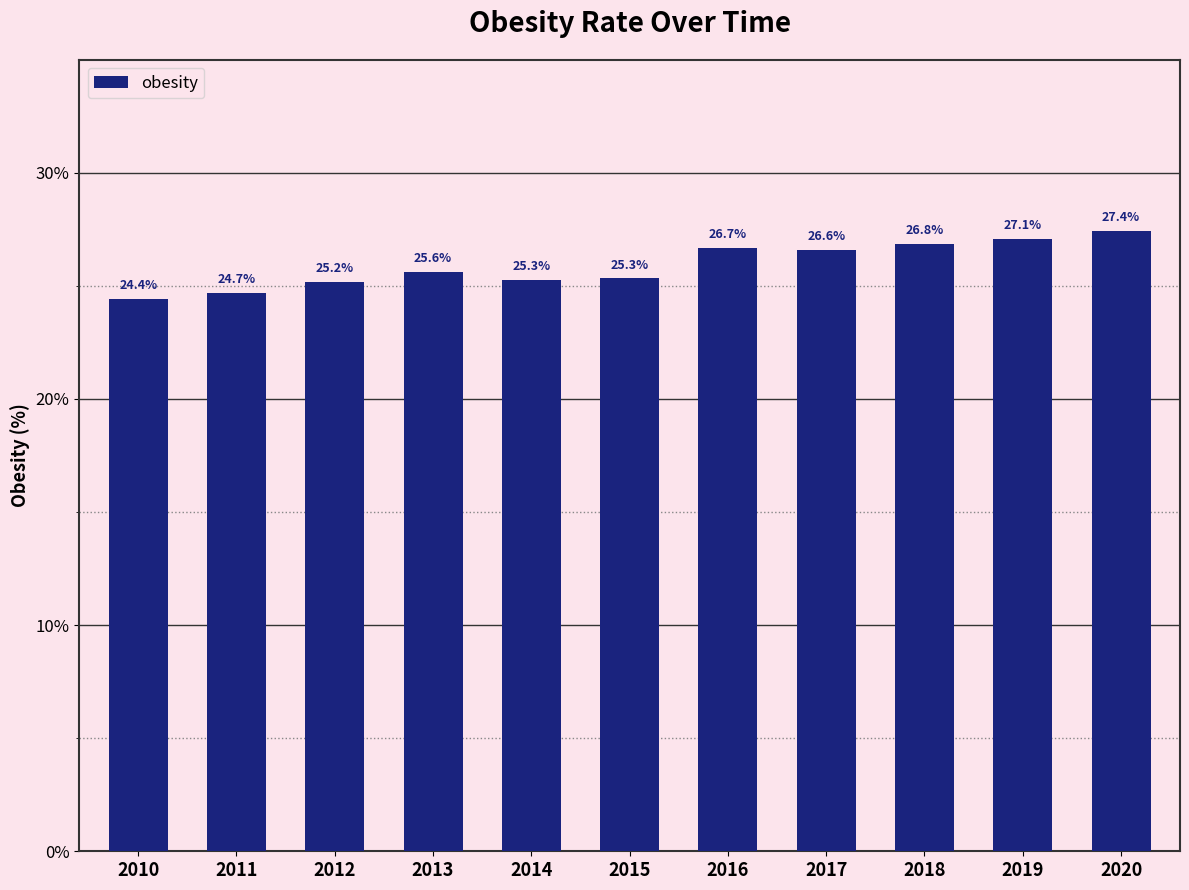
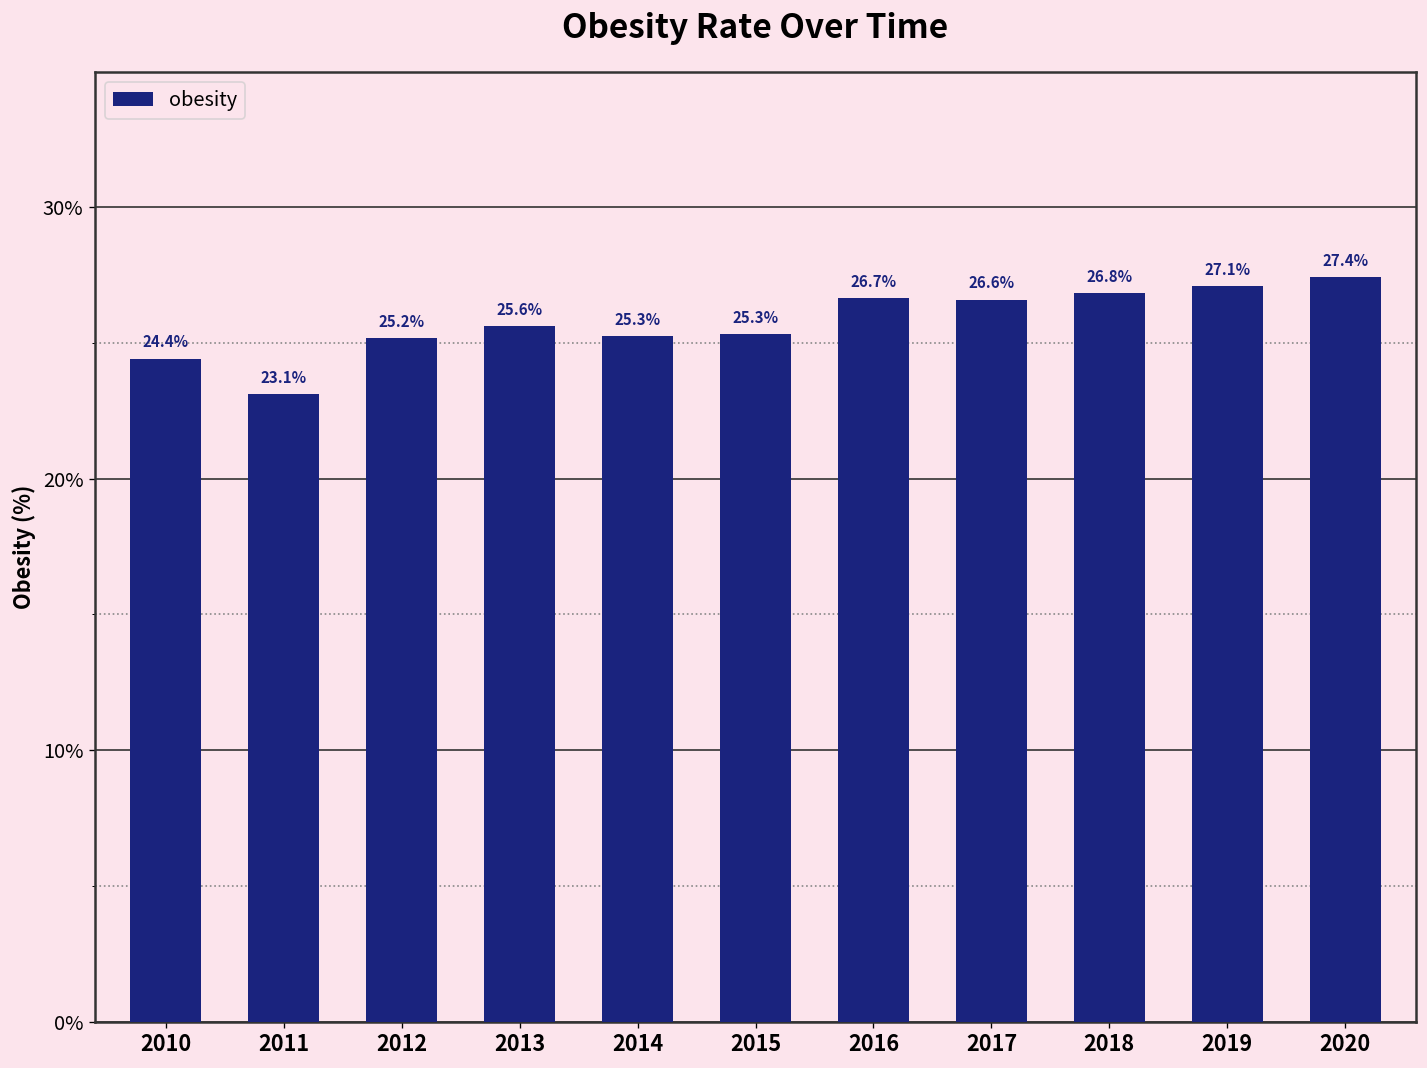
  {
    "2010": "24.4%",
-   "2011": "24.7%",
+   "2011": "23.1%",
    "2012": "25.2%",
    "2013": "25.6%",
    "2014": "25.3%",
    "2015": "25.3%",
    "2016": "26.7%",
    "2017": "26.6%",
    "2018": "26.8%",
    "2019": "27.1%",
    "2020": "27.4%"
  }
